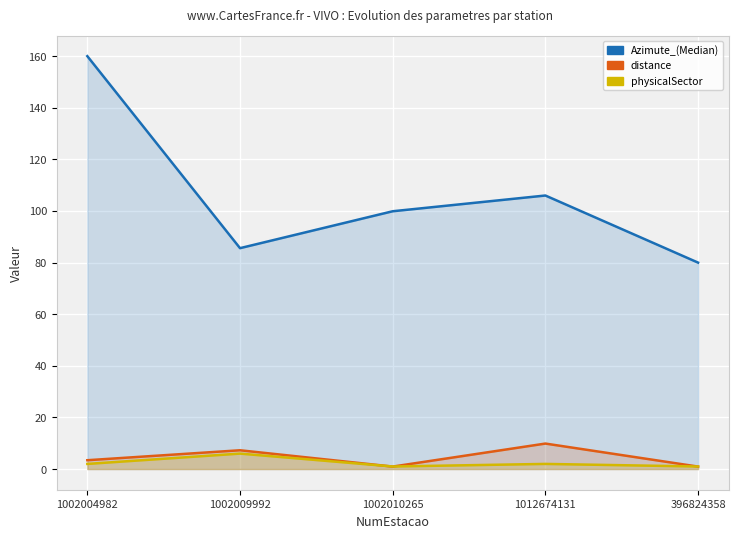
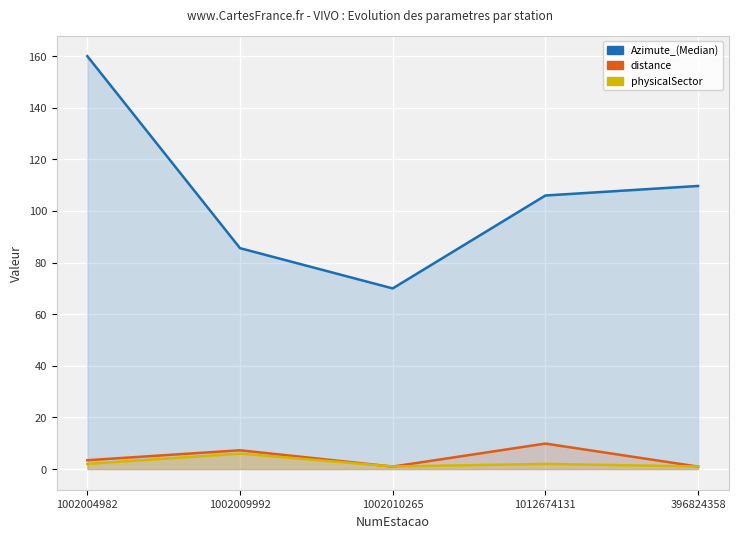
  {
    "Azimute_(Median)": {
      "1002004982": 160,
      "1002009992": 86,
-     "1002010265": 100,
+     "1002010265": 70,
      "1012674131": 106,
-     "396824358": 80
+     "396824358": 110
    },
    "distance": {
      "1002004982": 3,
      "1002009992": 7,
      "1012674131": 10
    },
    "physicalSector": {
      "1002004982": 2,
      "1002009992": 6,
      "1012674131": 2
    }
  }
